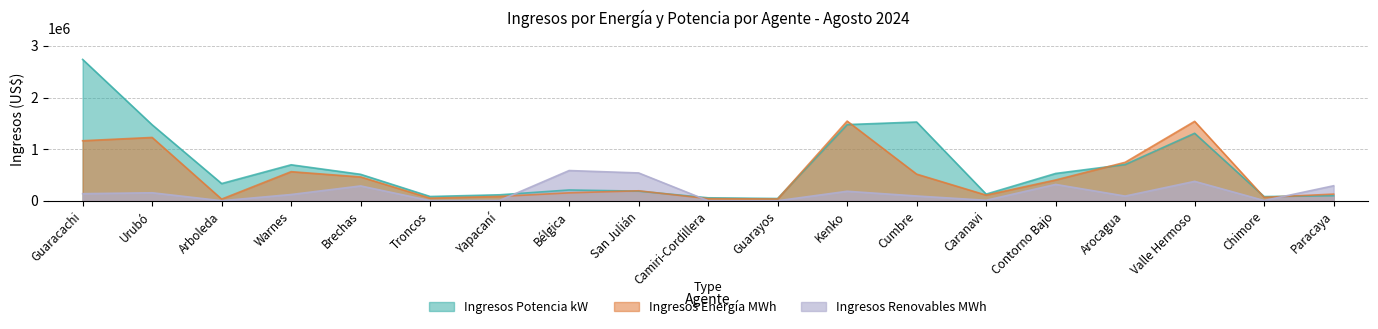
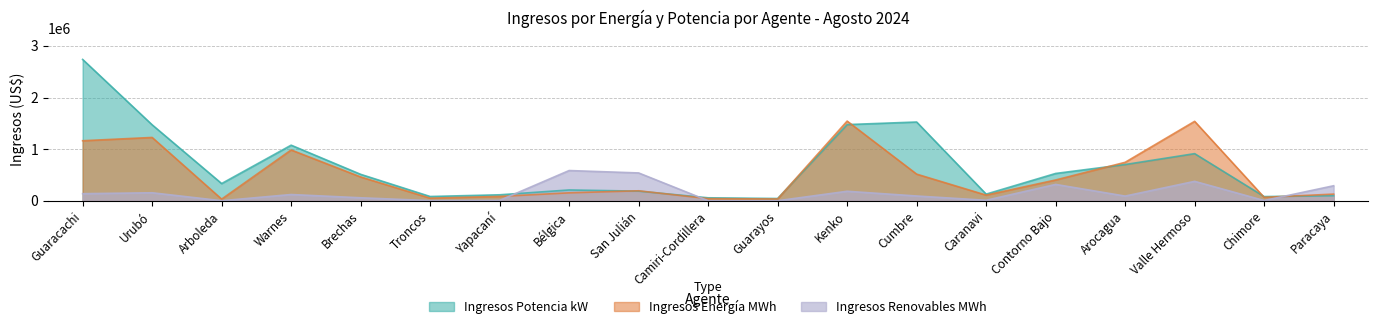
  {
    "Ingresos Potencia kW": {
      "Guaracachi": 2700000,
      "Urubó": 1500000,
      "Arboleda": 300000,
-     "Warnes": 700000,
+     "Warnes": 1100000,
      "Brechas": 500000,
      "Bélgica": 200000,
      "Kenko": 1500000,
      "Cumbre": 1500000,
      "Contorno Bajo": 500000,
-     "Valle Hermoso": 1300000
+     "Valle Hermoso": 900000
    },
    "Ingresos Energía MWh": {
      "Guaracachi": 1200000,
      "Urubó": 1200000,
-     "Warnes": 600000,
+     "Warnes": 1000000,
      "Brechas": 500000,
      "Bélgica": 200000,
      "Kenko": 1500000,
      "Cumbre": 500000,
      "Contorno Bajo": 400000,
      "Valle Hermoso": 1500000
    },
    "Ingresos Renovables MWh": {
      "Guaracachi": 100000,
      "Urubó": 200000,
      "Warnes": 100000,
-     "Brechas": 300000,
+     "Brechas": 100000,
      "Yapacaní": 0,
      "Bélgica": 600000,
      "San Julián": 500000,
      "Kenko": 200000,
      "Cumbre": 100000,
      "Caranavi": 0,
      "Contorno Bajo": 300000,
      "Arocagua": 100000,
      "Valle Hermoso": 400000,
      "Chimore": 0,
      "Paracaya": 300000
    }
  }
